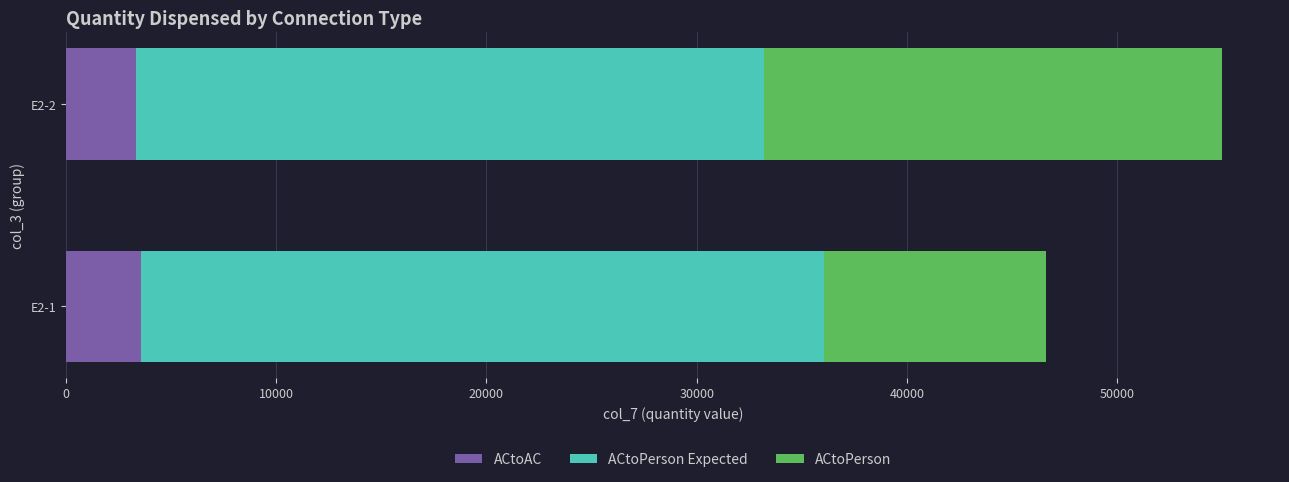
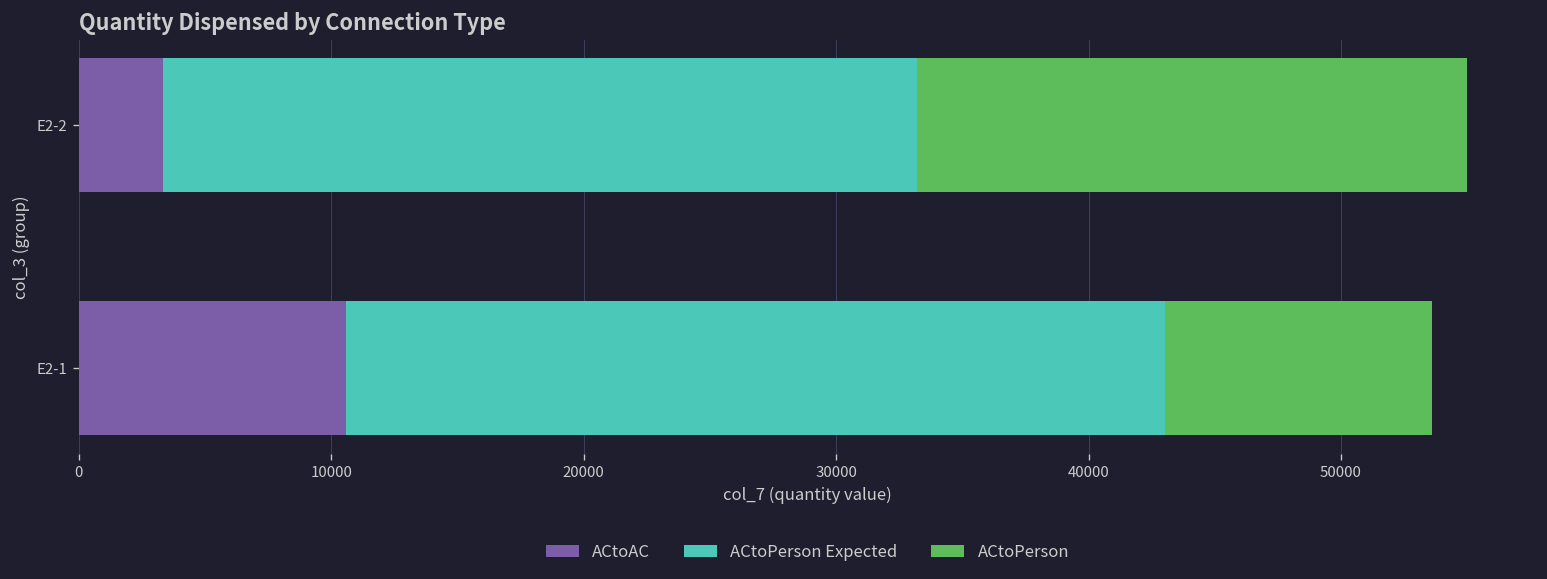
  {
    "ACtoAC": {
      "E2-2": 3300,
-     "E2-1": 3600
+     "E2-1": 10600
    },
    "ACtoPerson Expected": {
      "E2-2": 29900,
      "E2-1": 32500
    },
    "ACtoPerson": {
      "E2-2": 21800,
      "E2-1": 10600
    }
  }
